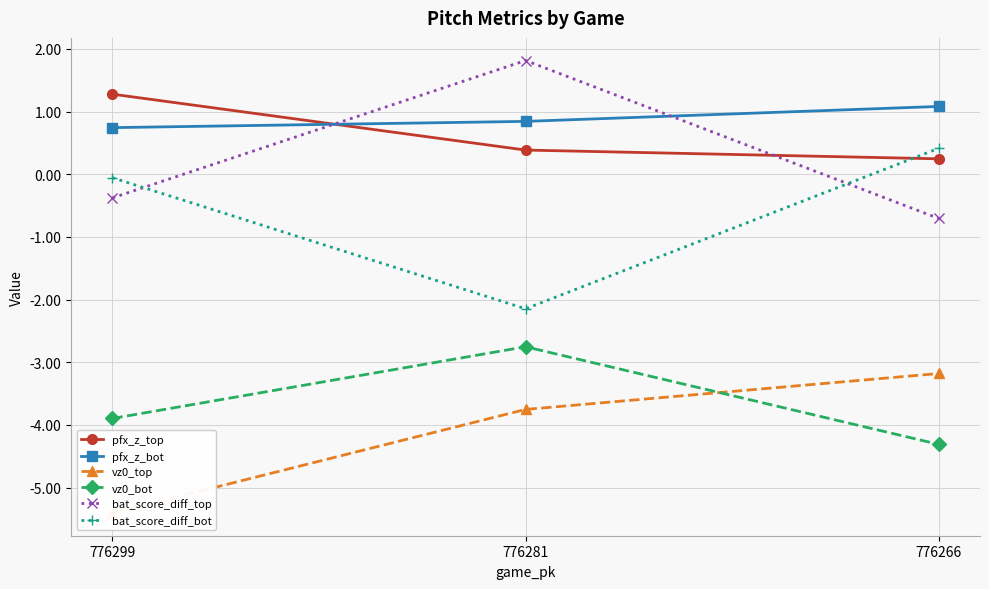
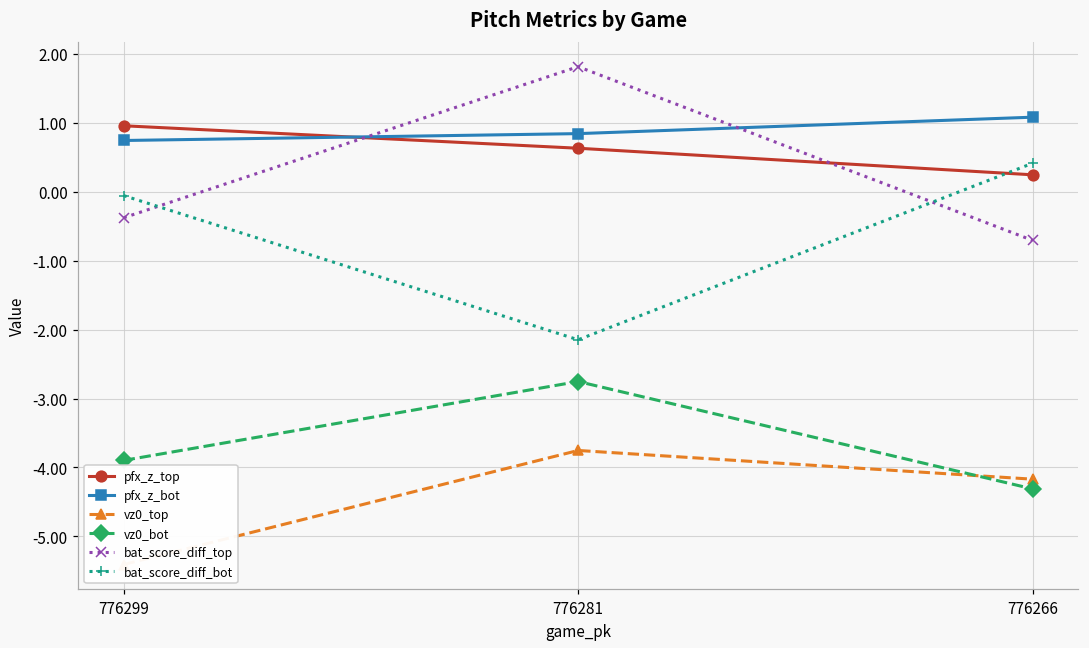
  {
    "pfx_z_top": {
-     "776299": 1.3,
-     "776281": 0.4,
+     "776299": 1.0,
+     "776281": 0.6,
      "776266": 0.2
    },
    "pfx_z_bot": {
      "776299": 0.7,
      "776281": 0.8,
      "776266": 1.1
    },
    "vz0_top": {
      "776281": -3.8,
-     "776266": -3.2
+     "776266": -4.2
    },
    "bat_score_diff_top": {
      "776299": -0.4,
      "776281": 1.8,
      "776266": -0.7
    }
  }
